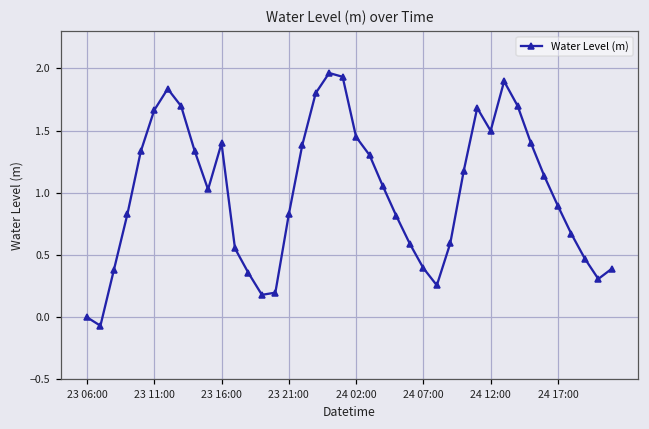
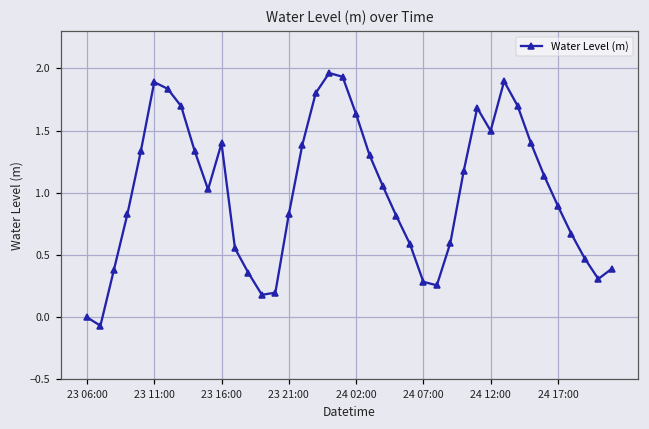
  {
    "23 06:00": 0.00,
-   "23 11:00": 1.66,
+   "23 11:00": 1.89,
    "23 16:00": 1.40,
    "23 21:00": 0.83,
-   "24 02:00": 1.45,
-   "24 07:00": 0.39,
+   "24 02:00": 1.63,
+   "24 07:00": 0.28,
    "24 12:00": 1.50,
    "24 17:00": 0.89
  }
